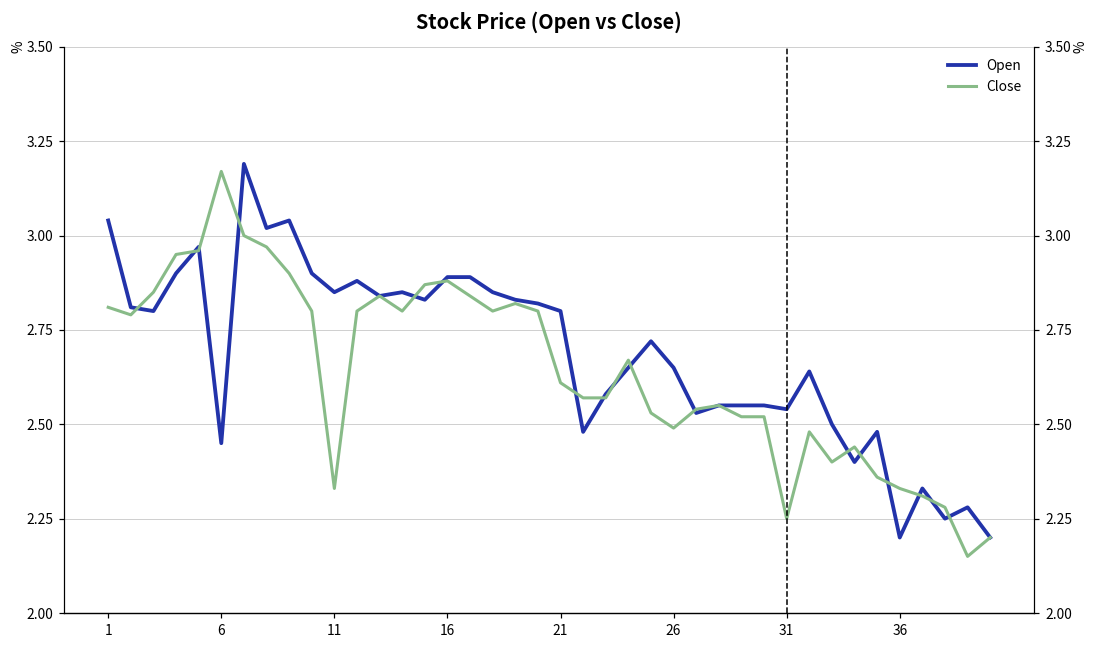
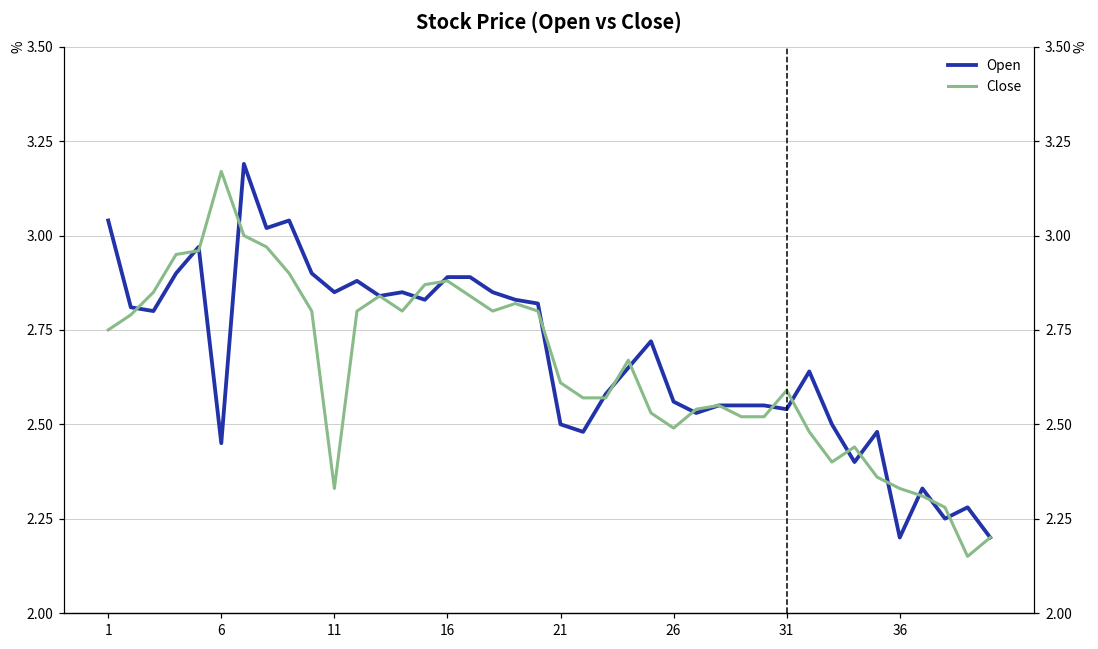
  {
    "Open": {
      "1": 3.04,
      "6": 2.45,
      "11": 2.85,
      "16": 2.89,
-     "21": 2.8,
-     "26": 2.65,
+     "21": 2.5,
+     "26": 2.56,
      "31": 2.54,
      "36": 2.20
    },
    "Close": {
-     "1": 2.81,
+     "1": 2.75,
      "6": 3.17,
      "11": 2.33,
      "16": 2.88,
      "21": 2.61,
      "26": 2.49,
-     "31": 2.25,
+     "31": 2.59,
      "36": 2.33
    }
  }
